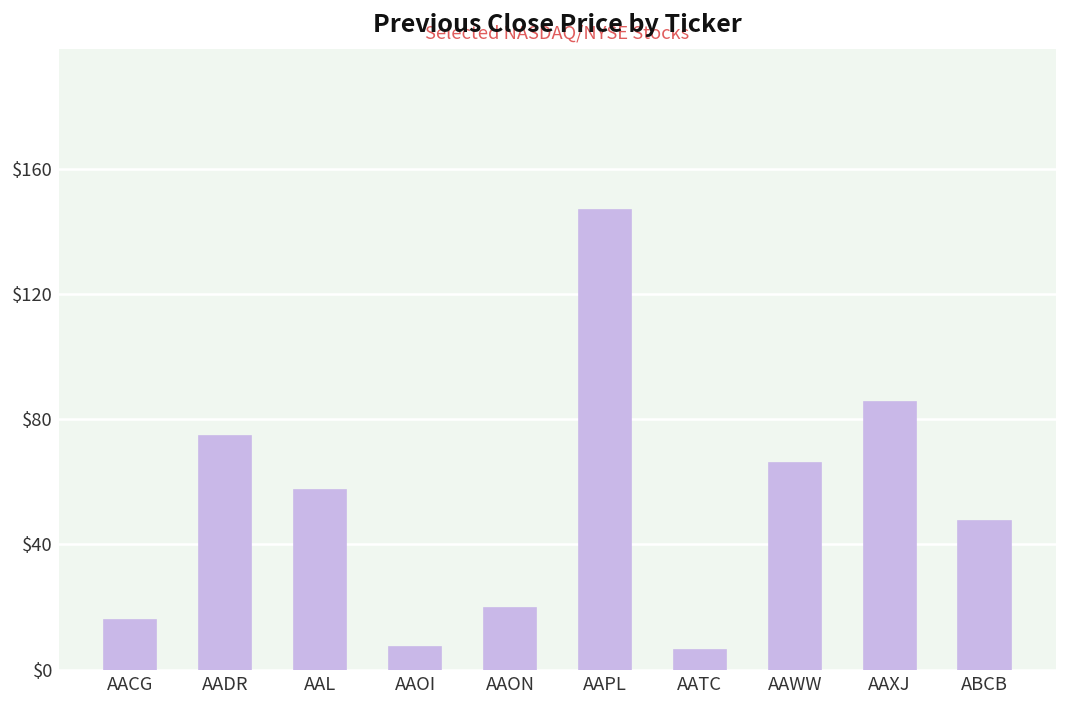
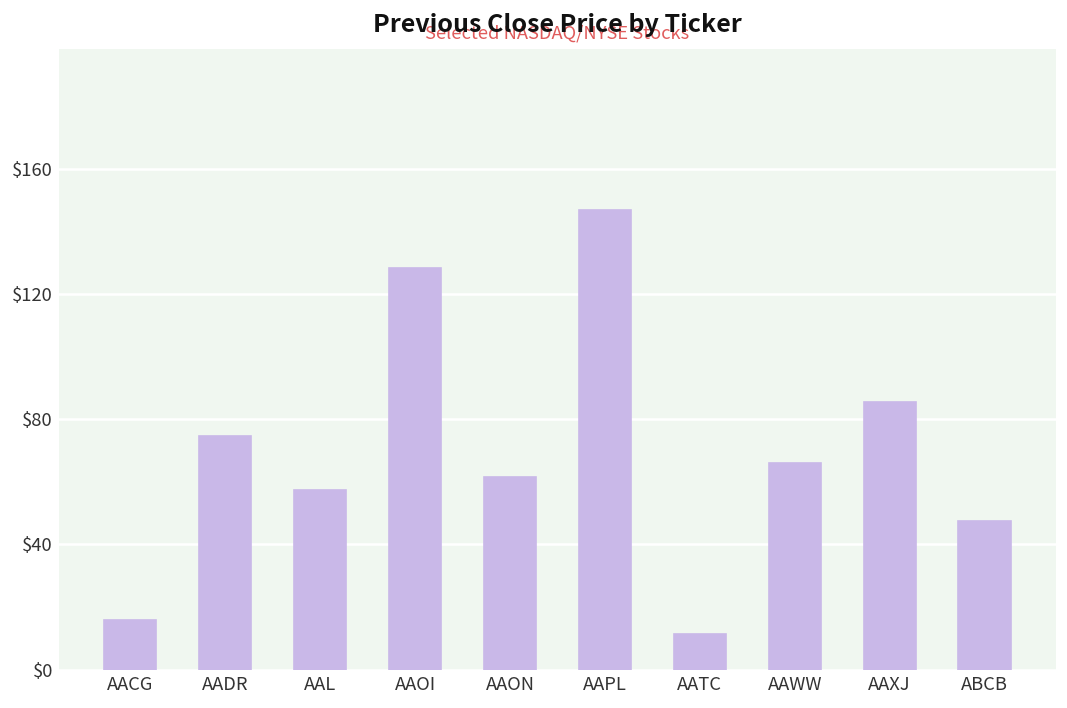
  {
    "AACG": "$16",
    "AADR": "$75",
    "AAL": "$58",
-   "AAOI": "$7",
-   "AAON": "$20",
+   "AAOI": "$128",
+   "AAON": "$61",
    "AAPL": "$147",
-   "AATC": "$6",
+   "AATC": "$11",
    "AAWW": "$66",
    "AAXJ": "$86",
    "ABCB": "$47"
  }
